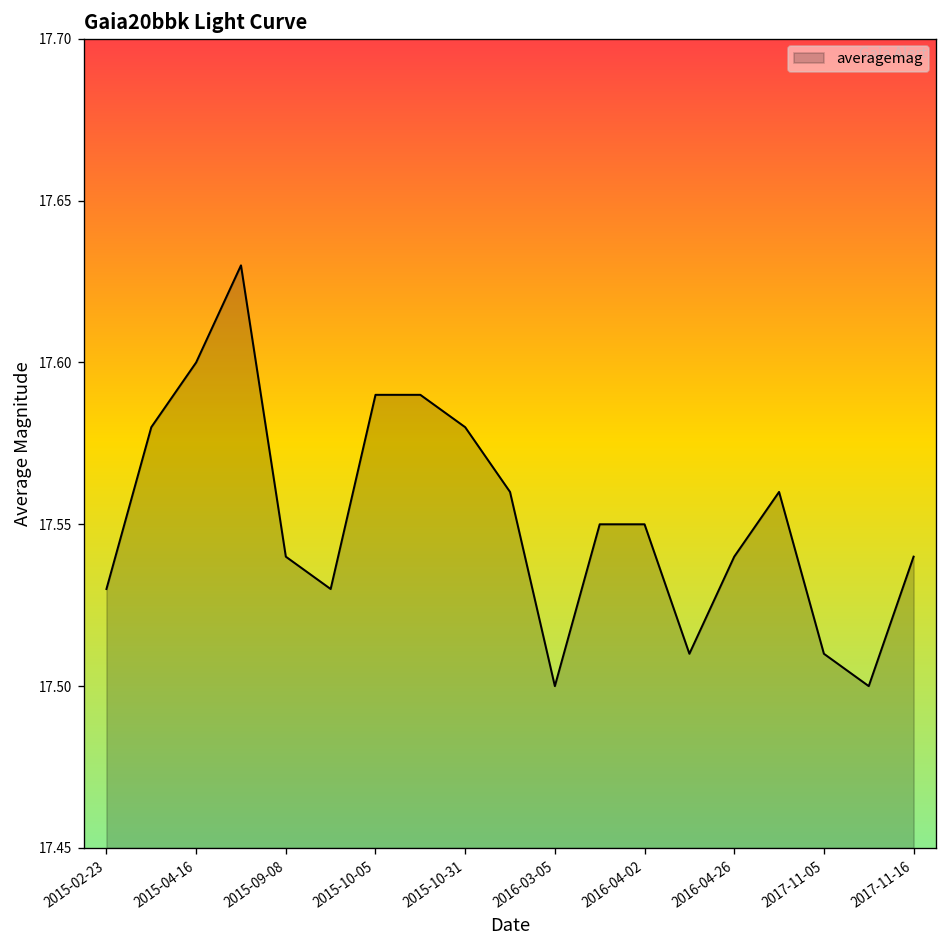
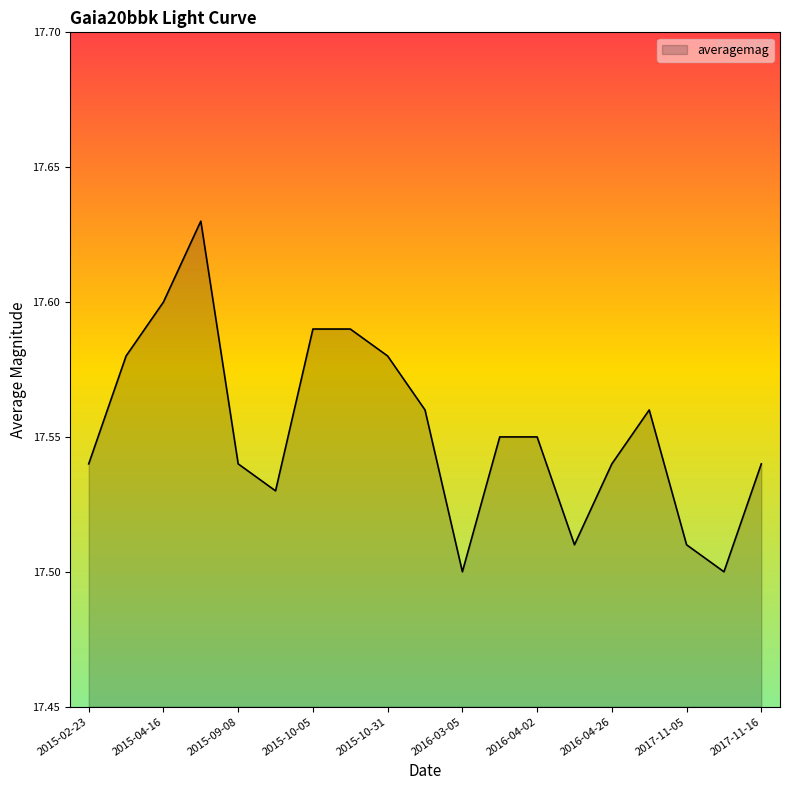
  {
-   "2015-02-23": 17.53,
+   "2015-02-23": 17.54,
    "2016-03-05": 17.50,
    "2016-04-26": 17.54,
    "2017-11-16": 17.54
  }
